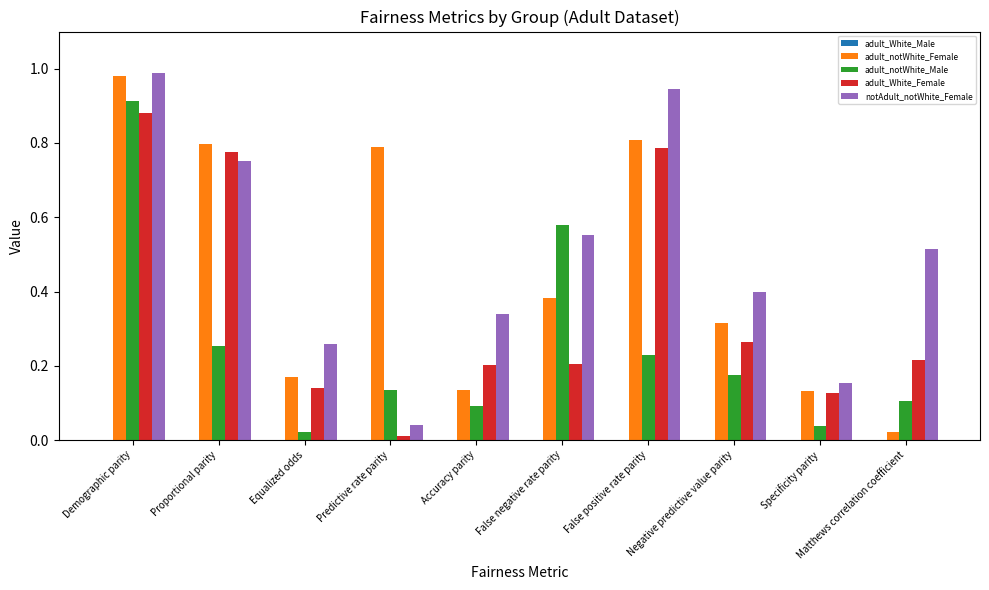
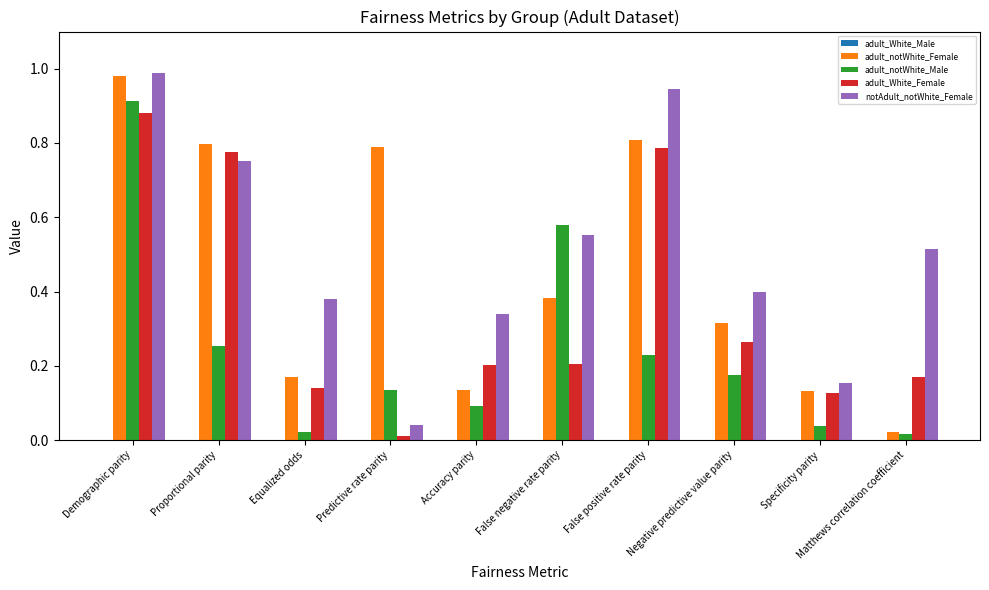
  {
    "adult_White_Male": {
      "Demographic parity": 0.00,
      "Proportional parity": 0.00,
      "Equalized odds": 0.00,
      "Predictive rate parity": 0.00,
      "Accuracy parity": 0.00,
      "False negative rate parity": 0.00,
      "False positive rate parity": 0.00,
      "Negative predictive value parity": 0.00,
      "Specificity parity": 0.00,
      "Matthews correlation coefficient": 0.00
    },
    "adult_notWhite_Female": {
      "Demographic parity": 0.98,
      "Proportional parity": 0.80,
      "Equalized odds": 0.17,
      "Predictive rate parity": 0.79,
      "Accuracy parity": 0.13,
      "False negative rate parity": 0.38,
      "False positive rate parity": 0.81,
      "Negative predictive value parity": 0.32,
      "Specificity parity": 0.13,
      "Matthews correlation coefficient": 0.02
    },
    "adult_notWhite_Male": {
      "Demographic parity": 0.91,
      "Proportional parity": 0.25,
      "Equalized odds": 0.02,
      "Predictive rate parity": 0.14,
      "Accuracy parity": 0.09,
      "False negative rate parity": 0.58,
      "False positive rate parity": 0.23,
      "Negative predictive value parity": 0.18,
      "Specificity parity": 0.04,
-     "Matthews correlation coefficient": 0.10
+     "Matthews correlation coefficient": 0.02
    },
    "adult_White_Female": {
      "Demographic parity": 0.88,
      "Proportional parity": 0.77,
      "Equalized odds": 0.14,
      "Predictive rate parity": 0.01,
      "Accuracy parity": 0.20,
      "False negative rate parity": 0.20,
      "False positive rate parity": 0.79,
      "Negative predictive value parity": 0.26,
      "Specificity parity": 0.13,
-     "Matthews correlation coefficient": 0.22
+     "Matthews correlation coefficient": 0.17
    },
    "notAdult_notWhite_Female": {
      "Demographic parity": 0.99,
      "Proportional parity": 0.75,
-     "Equalized odds": 0.26,
+     "Equalized odds": 0.38,
      "Predictive rate parity": 0.04,
      "Accuracy parity": 0.34,
      "False negative rate parity": 0.55,
      "False positive rate parity": 0.95,
      "Negative predictive value parity": 0.40,
      "Specificity parity": 0.15,
      "Matthews correlation coefficient": 0.51
    }
  }
